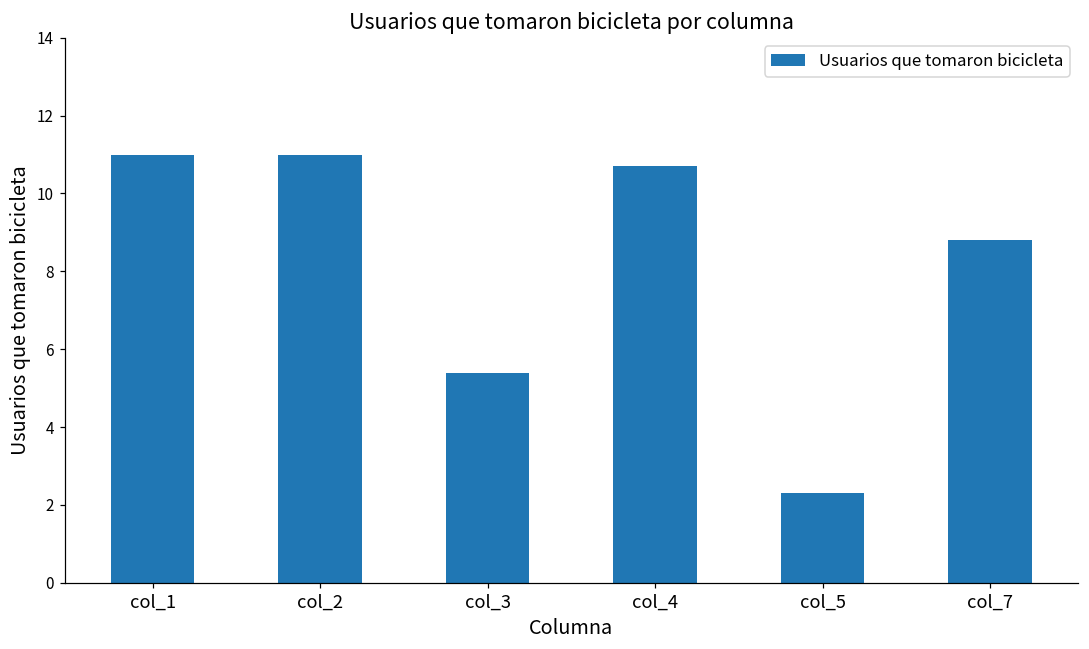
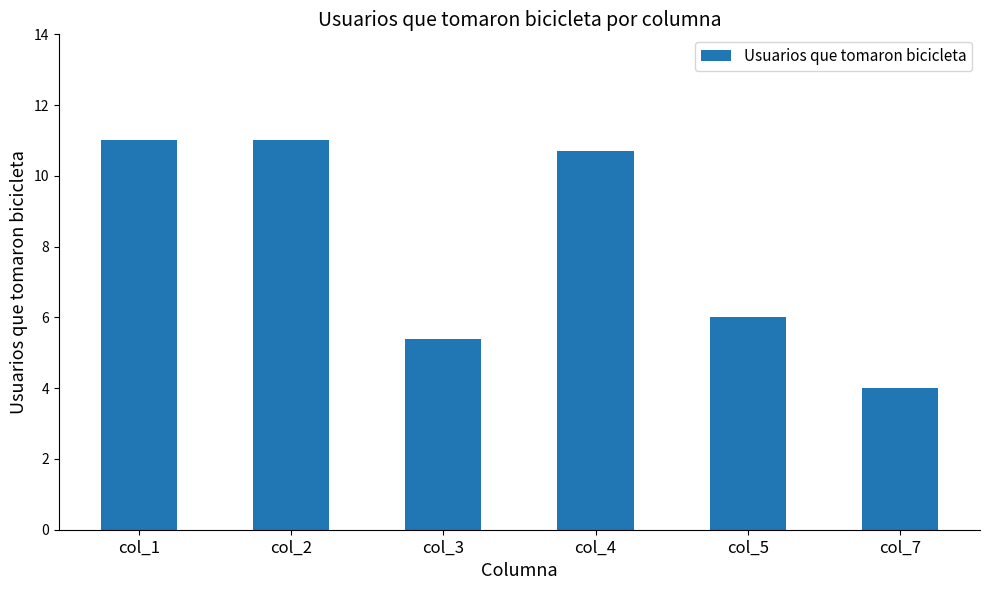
  {
    "col_1": 11.0,
    "col_2": 11.0,
    "col_3": 5.4,
    "col_4": 10.7,
-   "col_5": 2.3,
-   "col_7": 8.8
+   "col_5": 6.0,
+   "col_7": 4.0
  }
